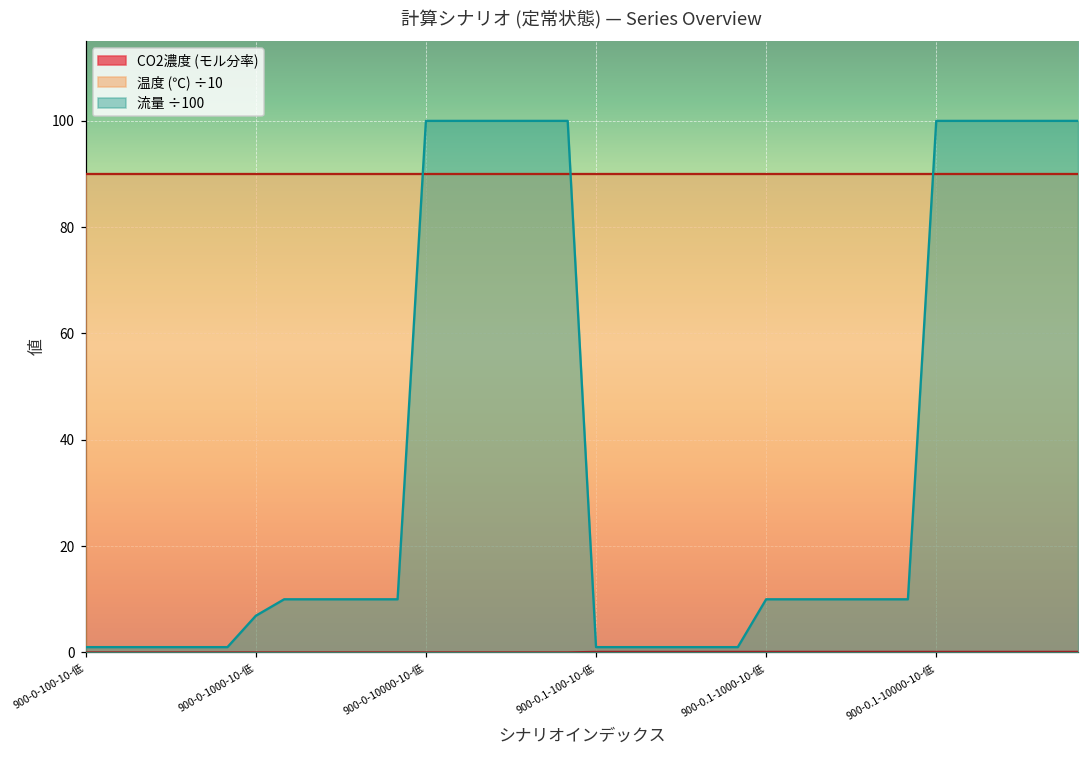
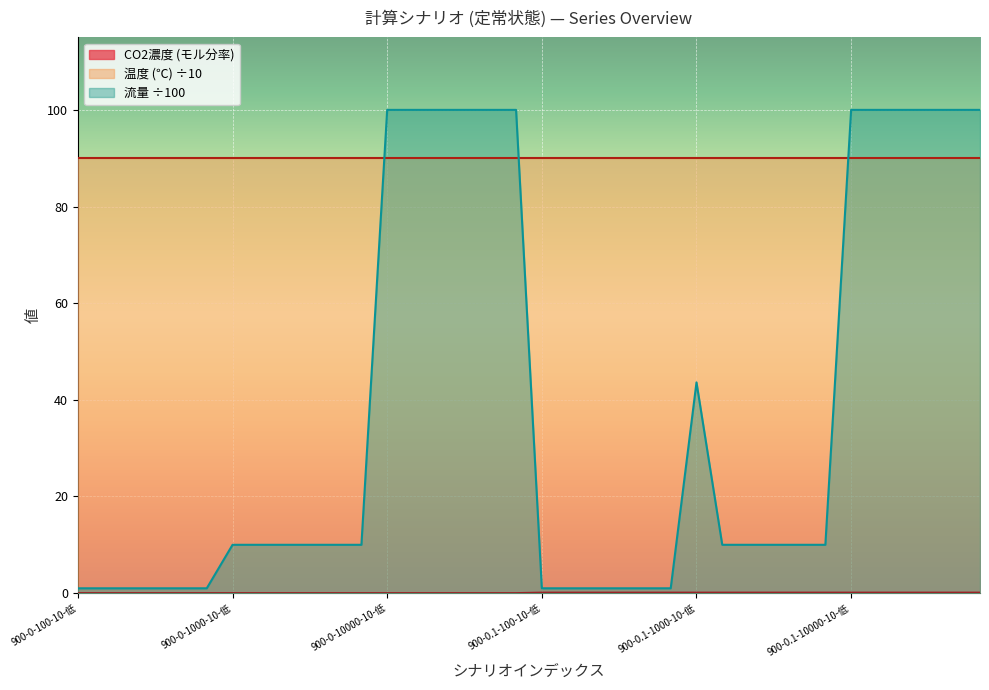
  {
    "CO2濃度 (モル分率)": {
      "900-0-100-10-低": 0,
      "900-0-1000-10-低": 0,
      "900-0-10000-10-低": 0,
      "900-0.1-100-10-低": 0,
      "900-0.1-1000-10-低": 0,
      "900-0.1-10000-10-低": 0
    },
    "温度 (℃) ÷10": {
      "900-0-100-10-低": 90,
      "900-0-1000-10-低": 90,
      "900-0-10000-10-低": 90,
      "900-0.1-100-10-低": 90,
      "900-0.1-1000-10-低": 90,
      "900-0.1-10000-10-低": 90
    },
    "流量 ÷100": {
      "900-0-100-10-低": 1,
-     "900-0-1000-10-低": 7,
+     "900-0-1000-10-低": 10,
      "900-0-10000-10-低": 100,
      "900-0.1-100-10-低": 1,
-     "900-0.1-1000-10-低": 10,
+     "900-0.1-1000-10-低": 44,
      "900-0.1-10000-10-低": 100
    }
  }
